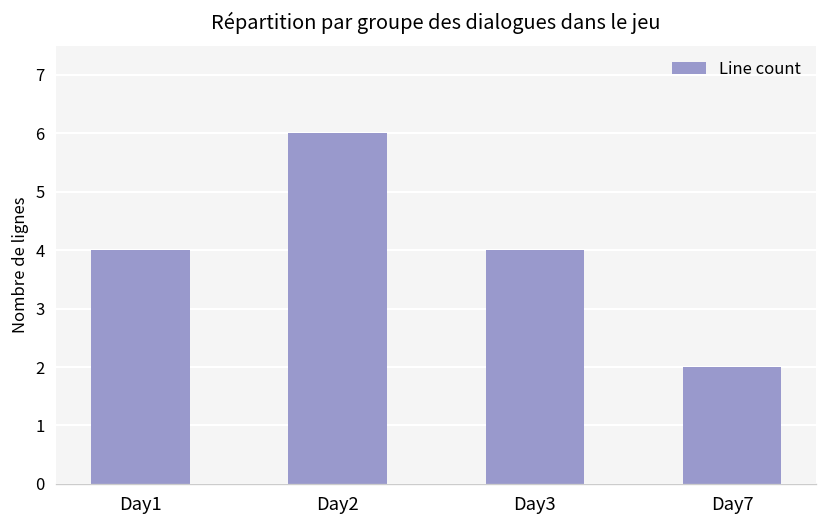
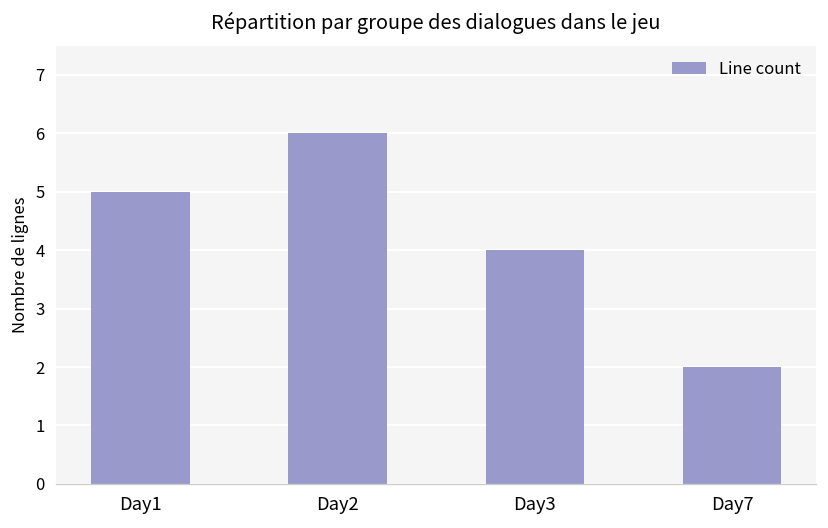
  {
-   "Day1": 4,
+   "Day1": 5,
    "Day2": 6,
    "Day3": 4,
    "Day7": 2
  }
